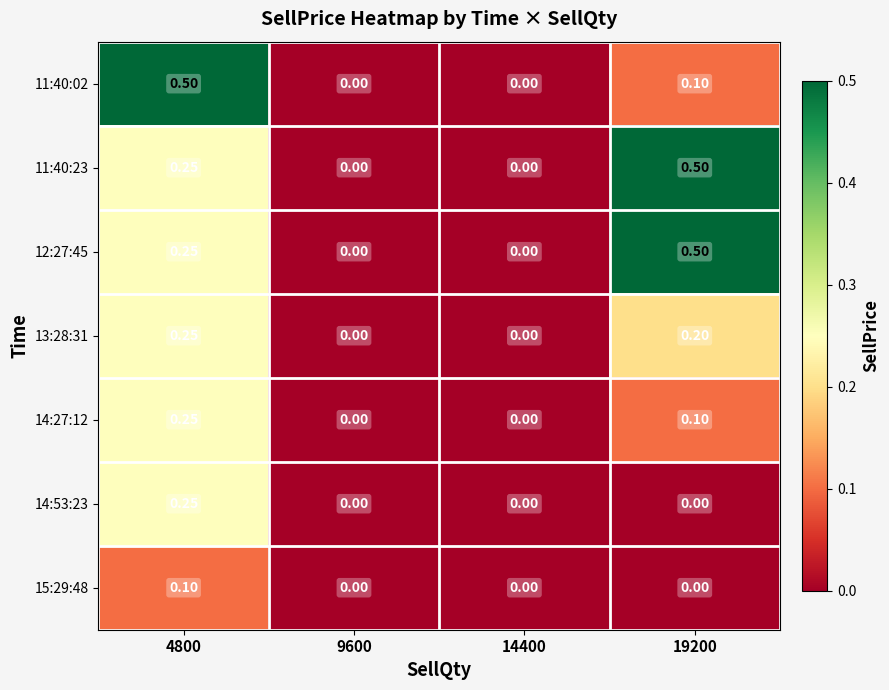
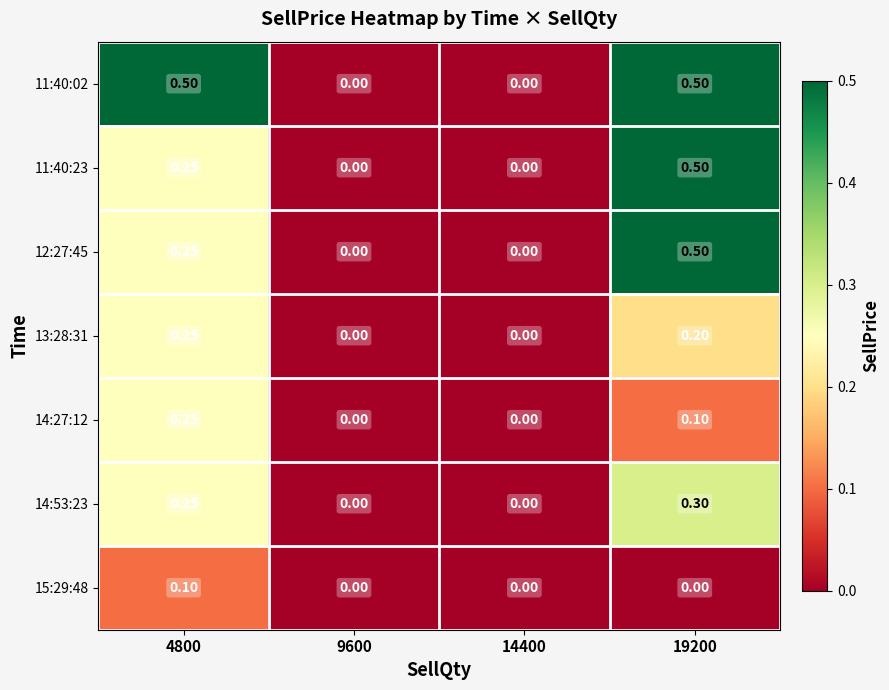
  {
    "11:40:02": {
-     "19200": 0.10
+     "19200": 0.50
    },
    "14:53:23": {
-     "19200": 0.00
+     "19200": 0.30
    }
  }
